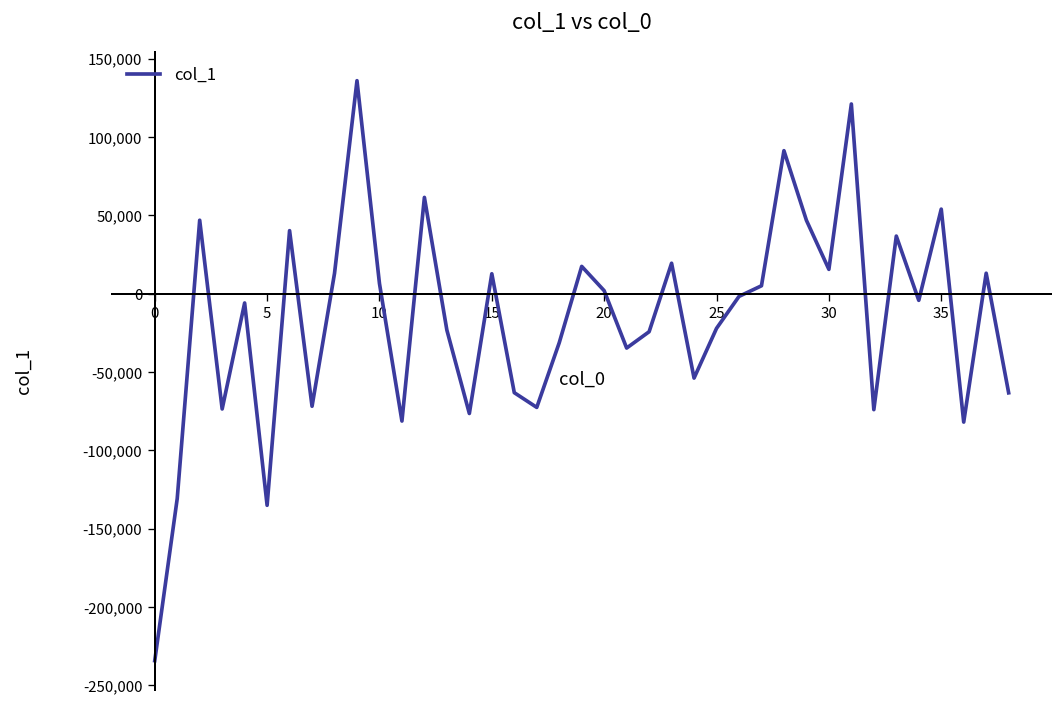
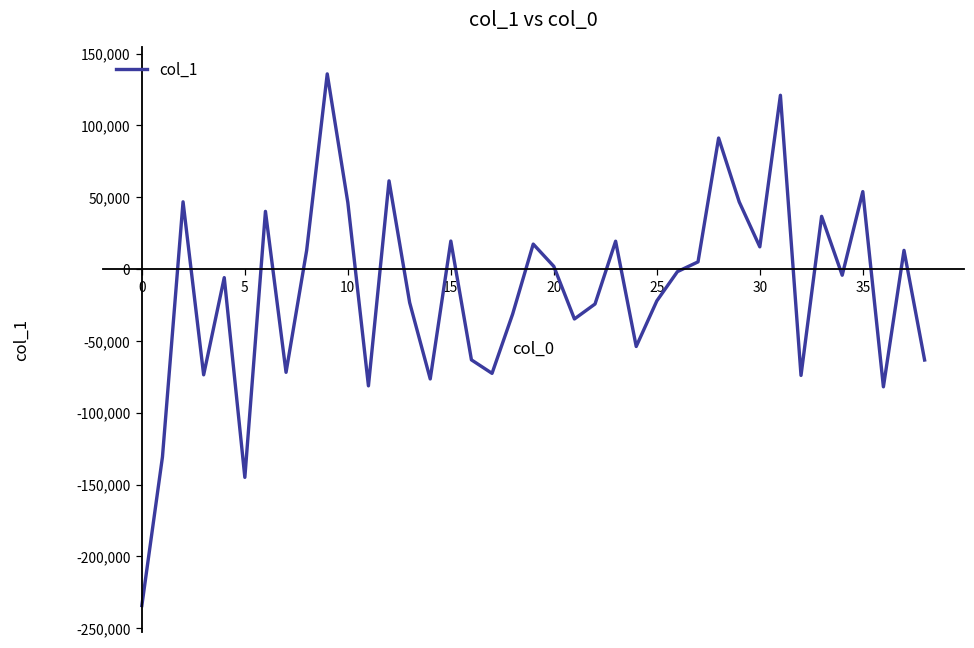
  {
    "0": "-234,000",
-   "5": "-135,000",
-   "10": "6,000",
-   "15": "13,000",
+   "5": "-145,000",
+   "10": "46,000",
+   "15": "20,000",
    "20": "2,000",
    "25": "-22,000",
    "30": "15,000",
    "35": "54,000"
  }
